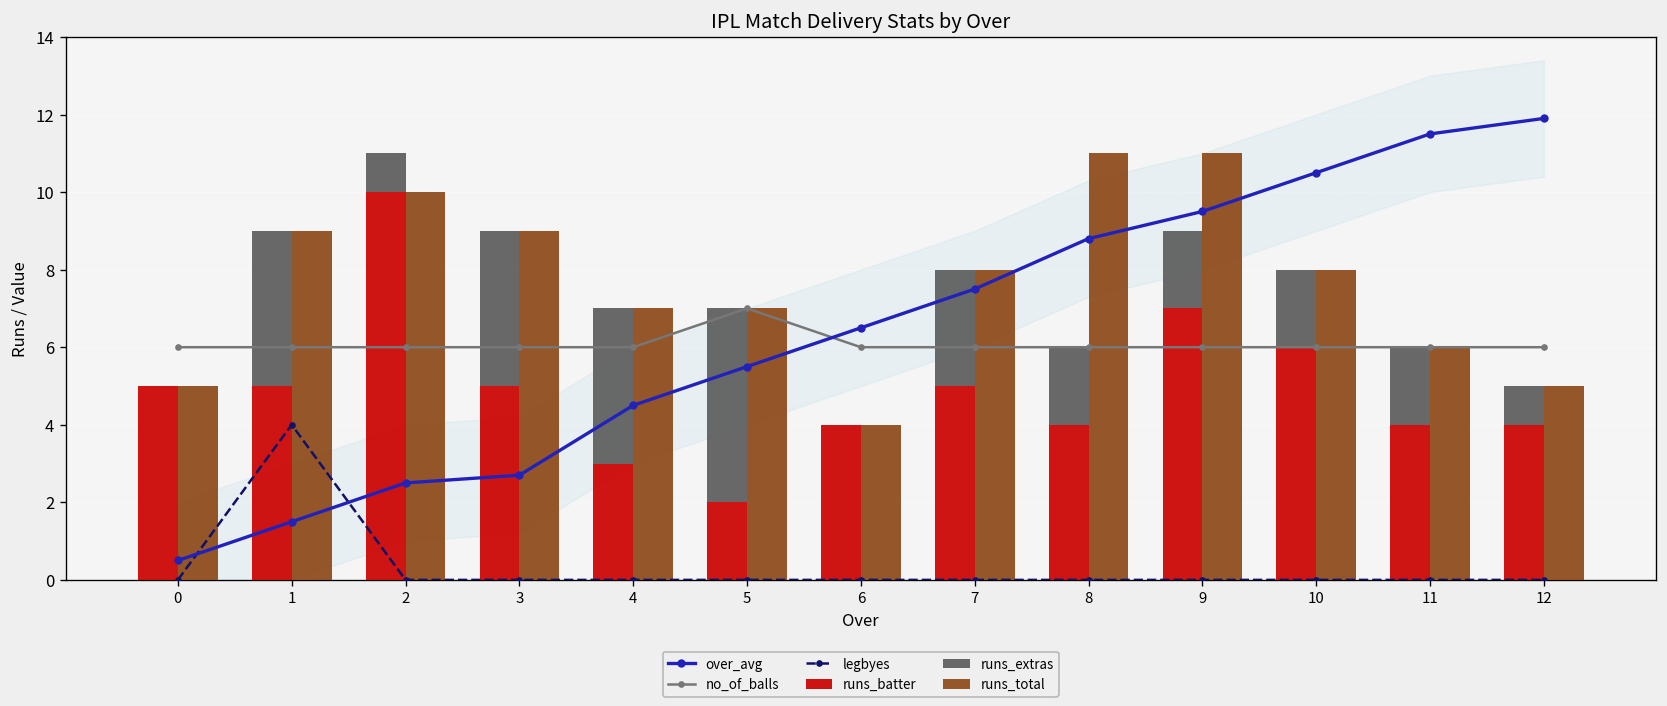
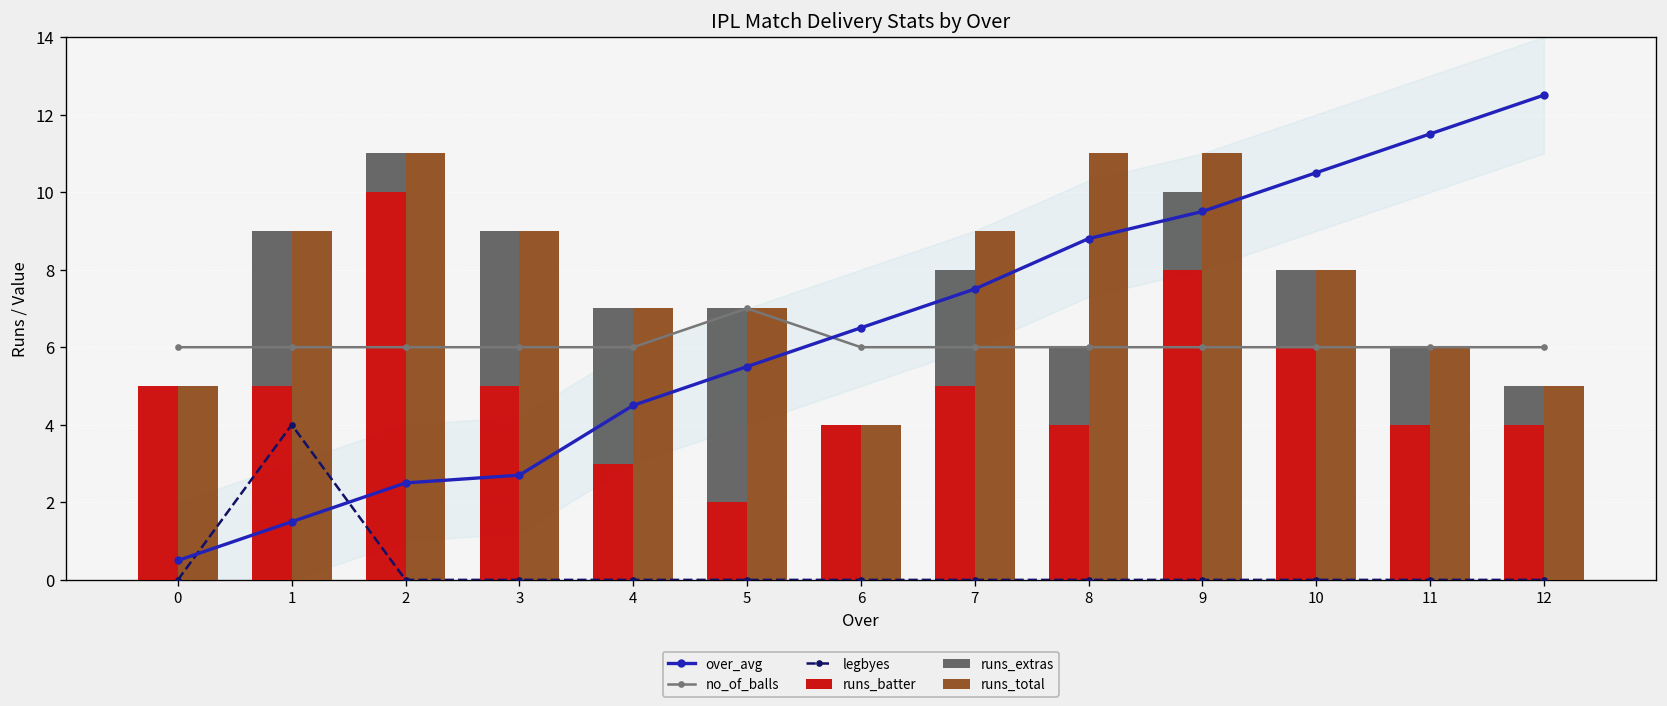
  {
    "runs_batter": {
      "0": 5,
      "1": 5,
      "2": 10,
      "3": 5,
      "4": 3,
      "5": 2,
      "6": 4,
      "7": 5,
      "8": 4,
-     "9": 7,
+     "9": 8,
      "10": 6,
      "11": 4,
      "12": 4
    },
    "over_avg": {
      "0": 0.5,
      "1": 1.5,
      "2": 2.5,
      "3": 2.7,
      "4": 4.5,
      "5": 5.5,
      "6": 6.5,
      "7": 7.5,
      "8": 8.8,
      "9": 9.5,
      "10": 10.5,
      "11": 11.5,
-     "12": 11.9
+     "12": 12.5
    },
    "legbyes": {
      "0": 0.0,
      "1": 4.0,
      "2": 0.0,
      "3": 0.0,
      "4": 0.0,
      "5": 0.0,
      "6": 0.0,
      "7": 0.0,
      "8": 0.0,
      "9": 0.0,
      "10": 0.0,
      "11": 0.0,
      "12": 0.0
    },
    "runs_total": {
      "0": 5,
      "1": 9,
-     "2": 10,
+     "2": 11,
      "3": 9,
      "4": 7,
      "5": 7,
      "6": 4,
-     "7": 8,
+     "7": 9,
      "8": 11,
      "9": 11,
      "10": 8,
      "11": 6,
      "12": 5
    }
  }
